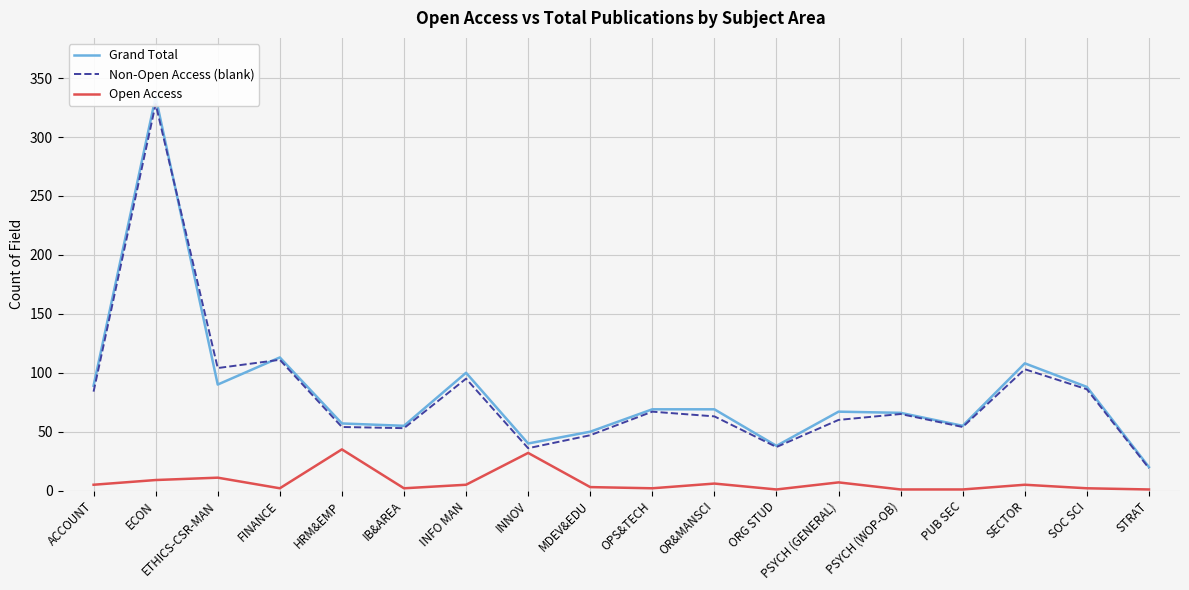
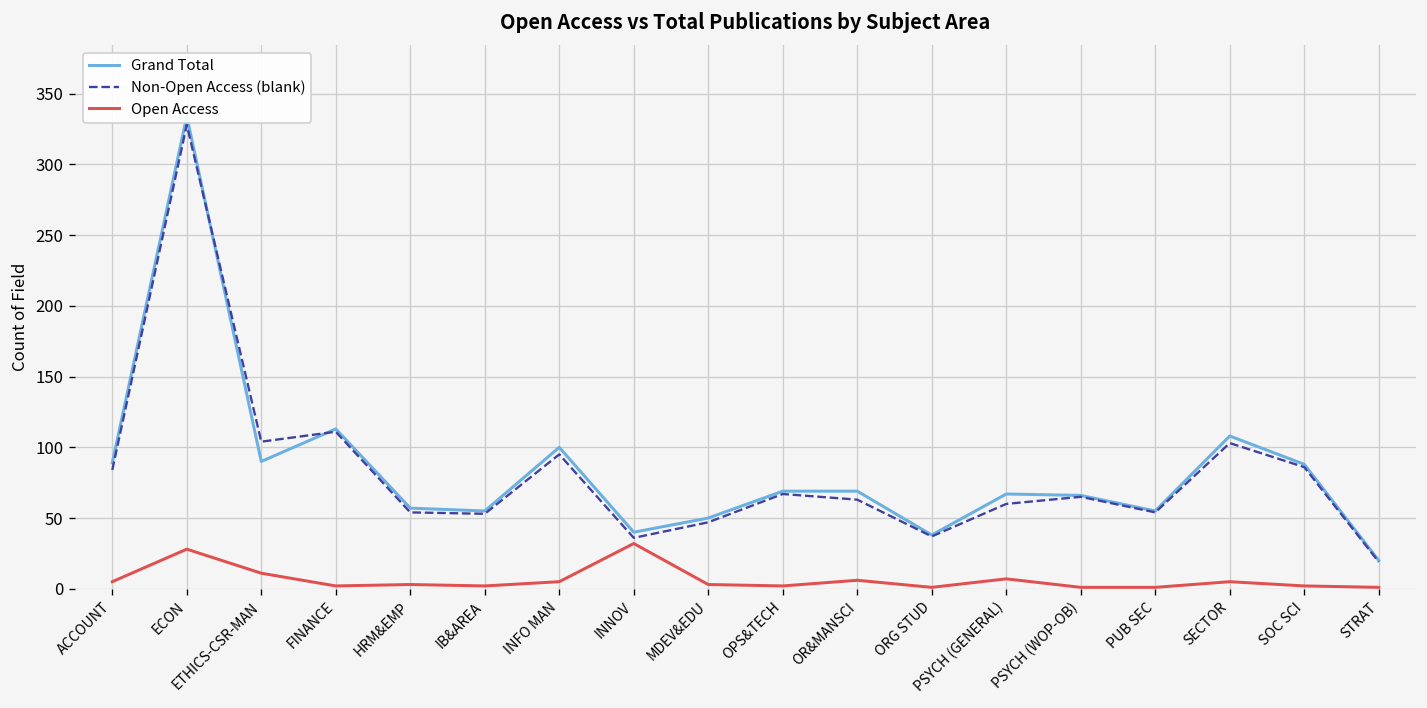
  {
    "Grand Total": {
      "ACCOUNT": 89,
      "ETHICS-CSR-MAN": 90,
      "HRM&EMP": 57,
      "INFO MAN": 100,
      "INNOV": 40,
      "MDEV&EDU": 50,
      "OR&MANSCI": 69,
      "PSYCH (GENERAL)": 67,
      "SECTOR": 108
    },
    "Non-Open Access (blank)": {
      "ACCOUNT": 84,
      "ETHICS-CSR-MAN": 104,
      "HRM&EMP": 54,
      "INFO MAN": 95,
      "INNOV": 36,
      "MDEV&EDU": 47,
      "OR&MANSCI": 63,
      "PSYCH (GENERAL)": 60,
      "SECTOR": 103
    },
    "Open Access": {
      "ACCOUNT": 5,
-     "ECON": 9,
+     "ECON": 28,
      "ETHICS-CSR-MAN": 11,
      "FINANCE": 2,
-     "HRM&EMP": 35,
+     "HRM&EMP": 3,
      "IB&AREA": 2,
      "INFO MAN": 5,
      "INNOV": 32,
      "MDEV&EDU": 3,
      "OPS&TECH": 2,
      "OR&MANSCI": 6,
      "ORG STUD": 1,
      "PSYCH (GENERAL)": 7,
      "PSYCH (WOP-OB)": 1,
      "PUB SEC": 1,
      "SECTOR": 5,
      "SOC SCI": 2,
      "STRAT": 1
    }
  }
